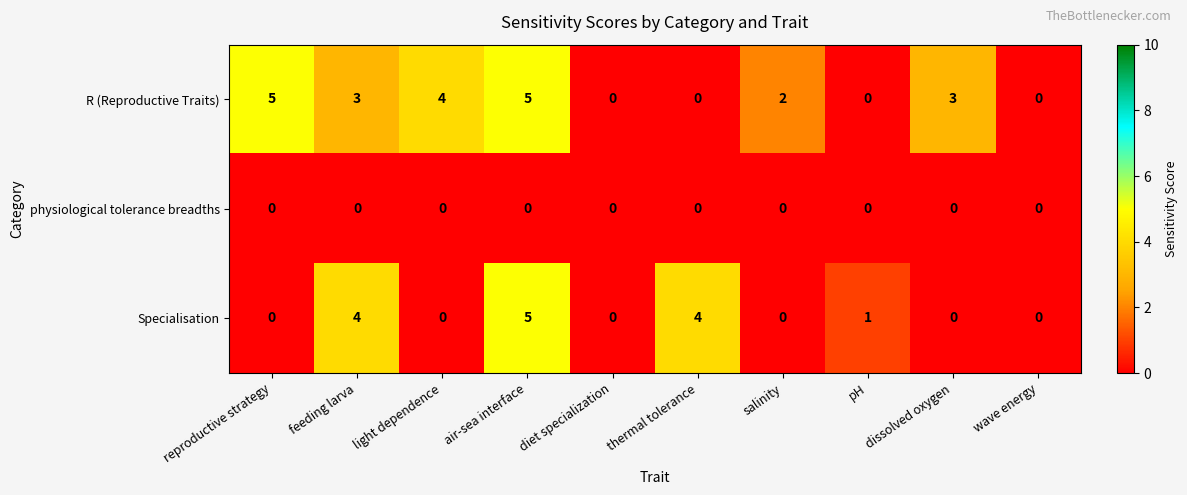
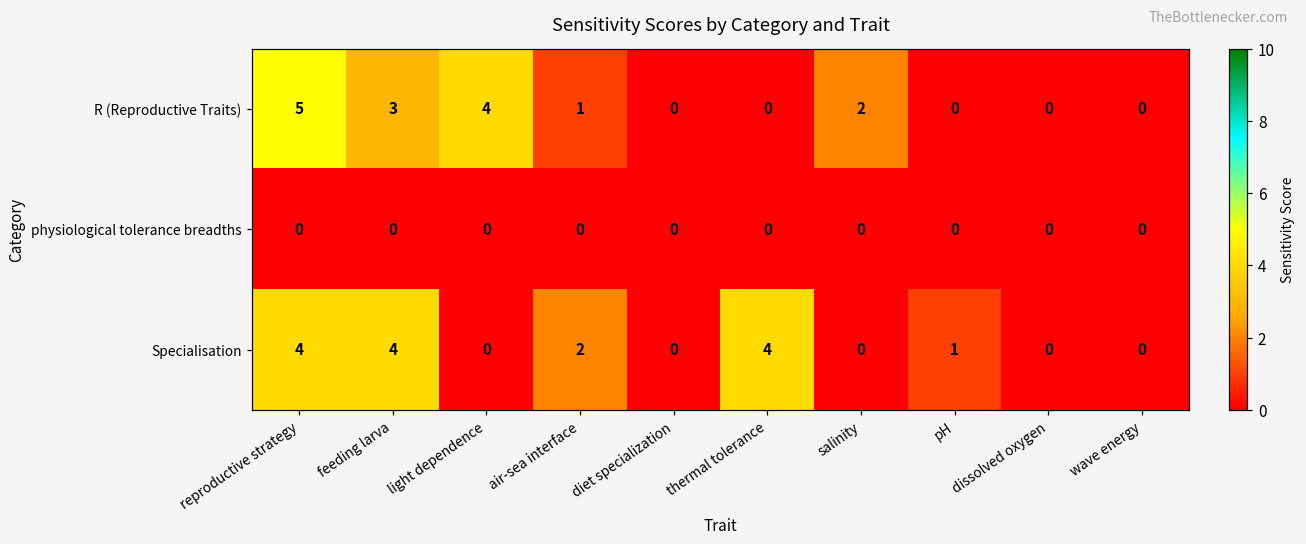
  {
    "R (Reproductive Traits)": {
      "reproductive strategy": 5,
      "feeding larva": 3,
      "light dependence": 4,
-     "air-sea interface": 5,
+     "air-sea interface": 1,
      "diet specialization": 0,
      "thermal tolerance": 0,
      "salinity": 2,
      "pH": 0,
-     "dissolved oxygen": 3,
+     "dissolved oxygen": 0,
      "wave energy": 0
    },
    "physiological tolerance breadths": {
      "reproductive strategy": 0,
      "feeding larva": 0,
      "light dependence": 0,
      "air-sea interface": 0,
      "diet specialization": 0,
      "thermal tolerance": 0,
      "salinity": 0,
      "pH": 0,
      "dissolved oxygen": 0,
      "wave energy": 0
    },
    "Specialisation": {
-     "reproductive strategy": 0,
+     "reproductive strategy": 4,
      "feeding larva": 4,
      "light dependence": 0,
-     "air-sea interface": 5,
+     "air-sea interface": 2,
      "diet specialization": 0,
      "thermal tolerance": 4,
      "salinity": 0,
      "pH": 1,
      "dissolved oxygen": 0,
      "wave energy": 0
    }
  }
